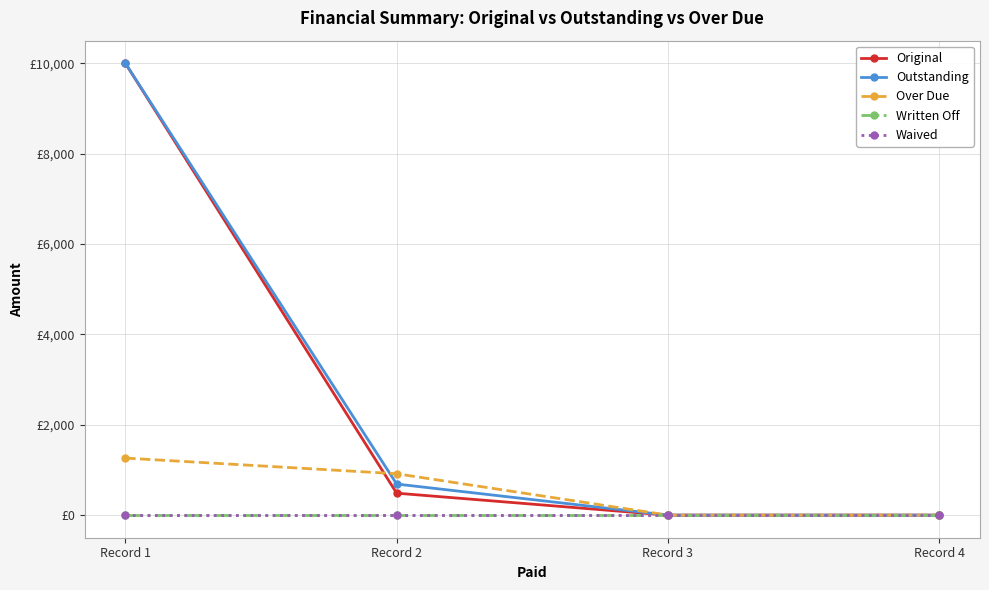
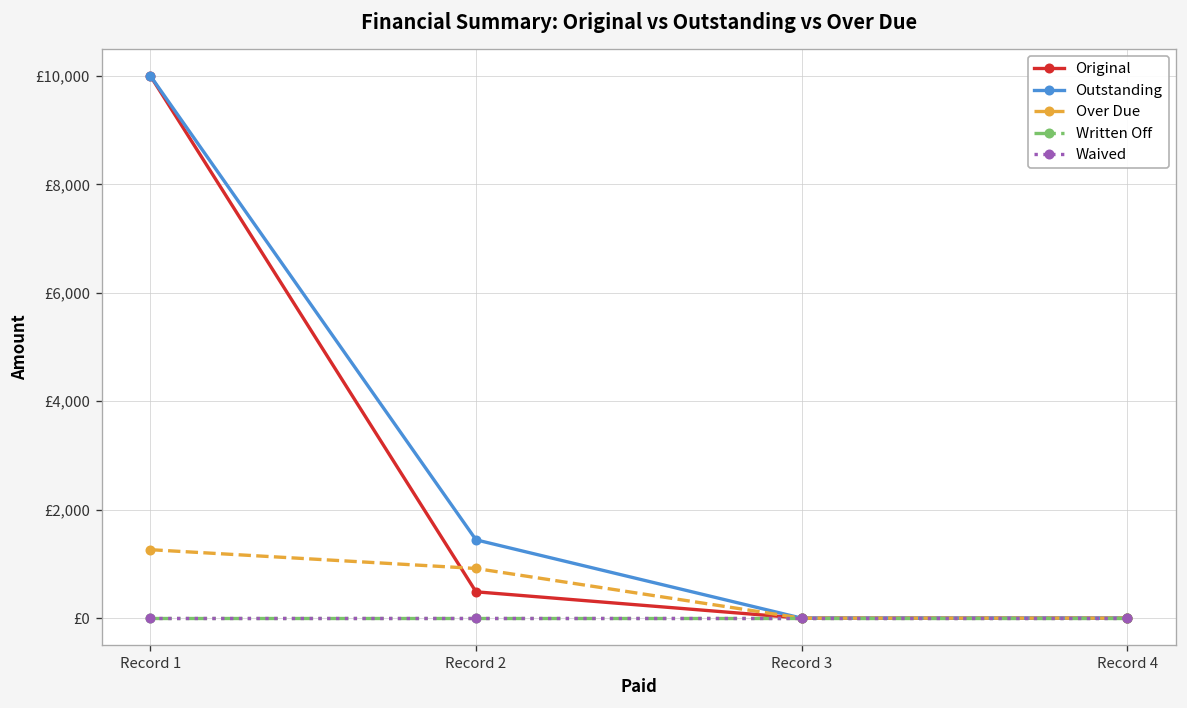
  {
    "Original": {
      "Record 2": "£500"
    },
    "Outstanding": {
-     "Record 2": "£700"
+     "Record 2": "£1,400"
    },
    "Over Due": {
      "Record 1": "£1,300",
      "Record 2": "£900"
    },
    "Waived": {
      "Record 1": "£0",
      "Record 2": "£0"
    }
  }
